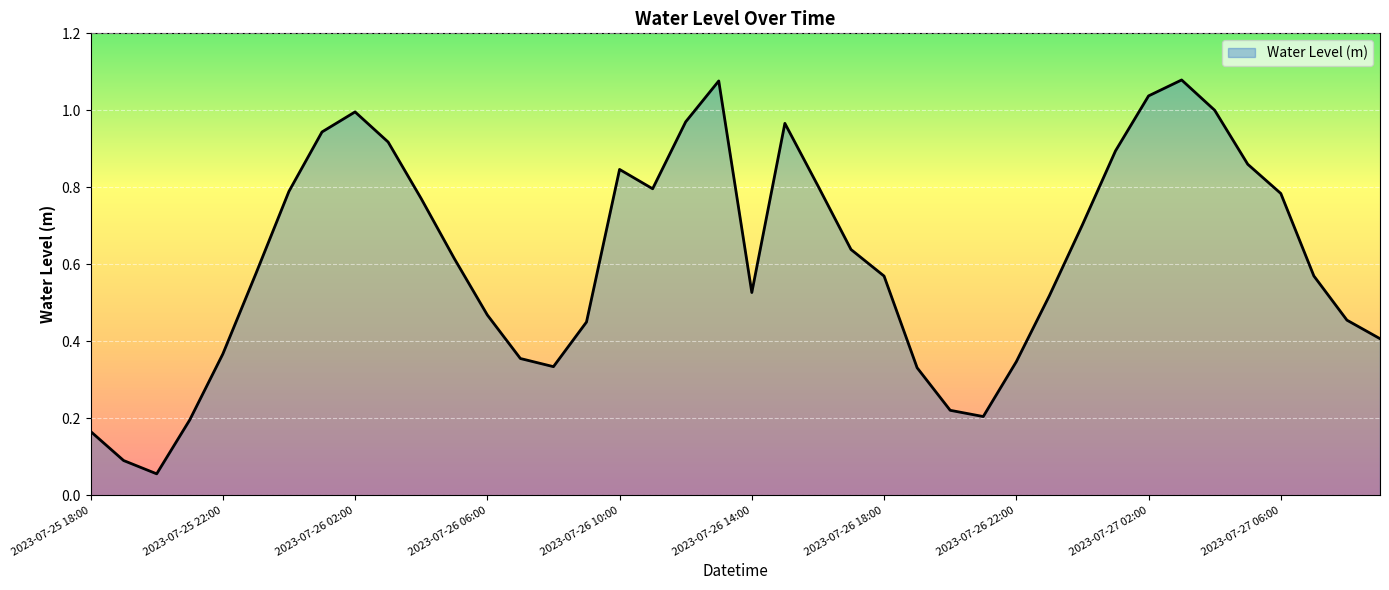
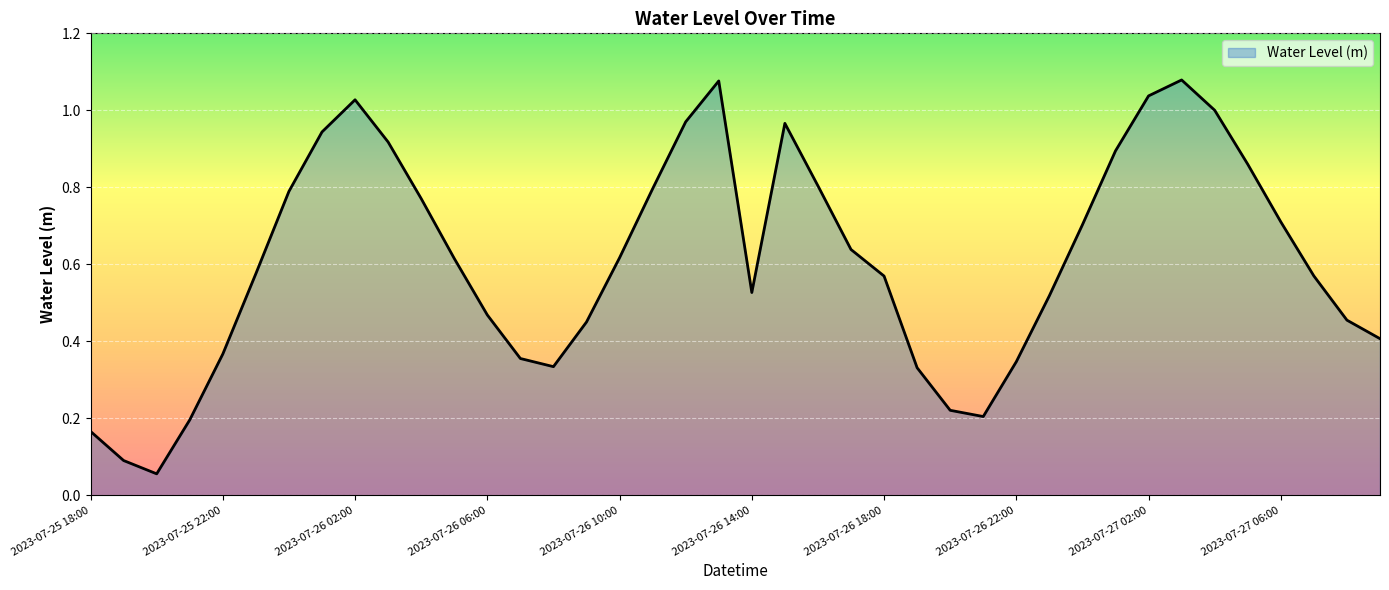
  {
    "2023-07-25 18:00": 0.17,
    "2023-07-25 22:00": 0.37,
-   "2023-07-26 02:00": 1.00,
+   "2023-07-26 02:00": 1.03,
    "2023-07-26 06:00": 0.47,
-   "2023-07-26 10:00": 0.85,
+   "2023-07-26 10:00": 0.62,
    "2023-07-26 14:00": 0.53,
    "2023-07-26 18:00": 0.57,
    "2023-07-26 22:00": 0.35,
    "2023-07-27 02:00": 1.04,
-   "2023-07-27 06:00": 0.78
+   "2023-07-27 06:00": 0.71
  }
